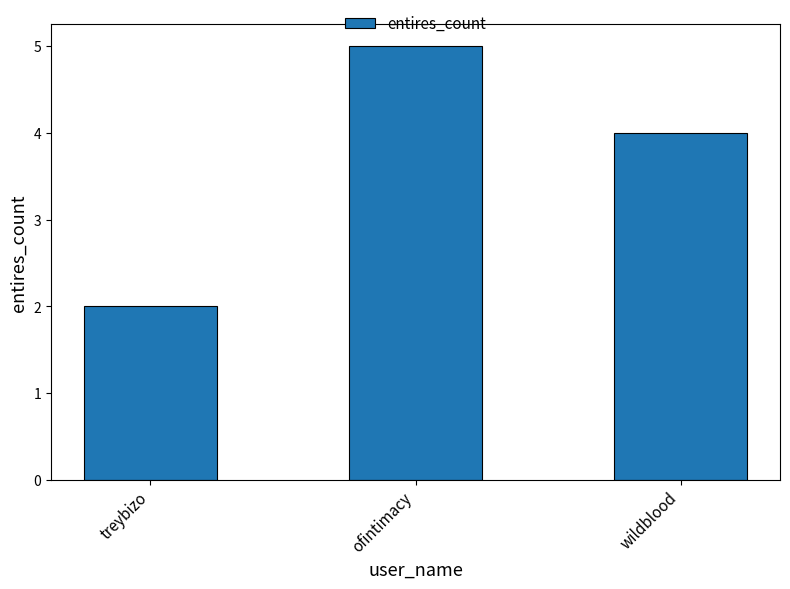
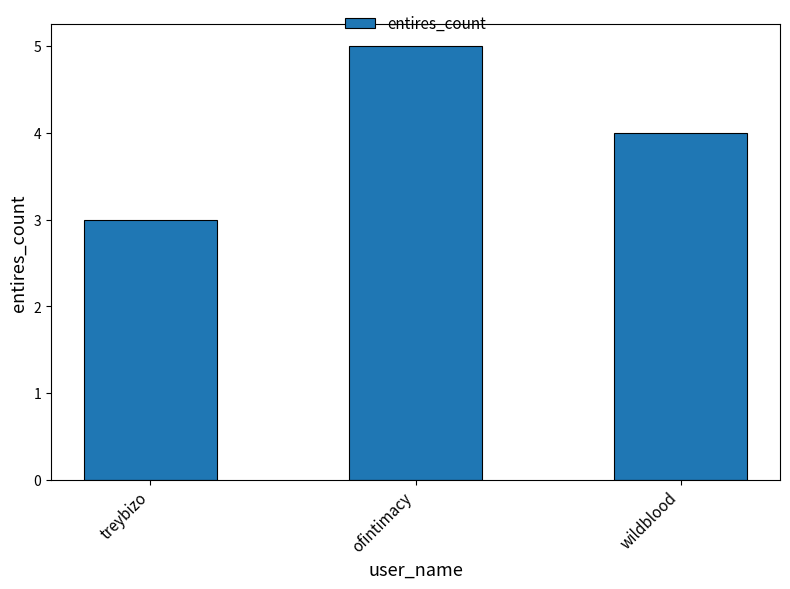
  {
-   "treybizo": 2,
+   "treybizo": 3,
    "ofintimacy": 5,
    "wildblood": 4
  }
